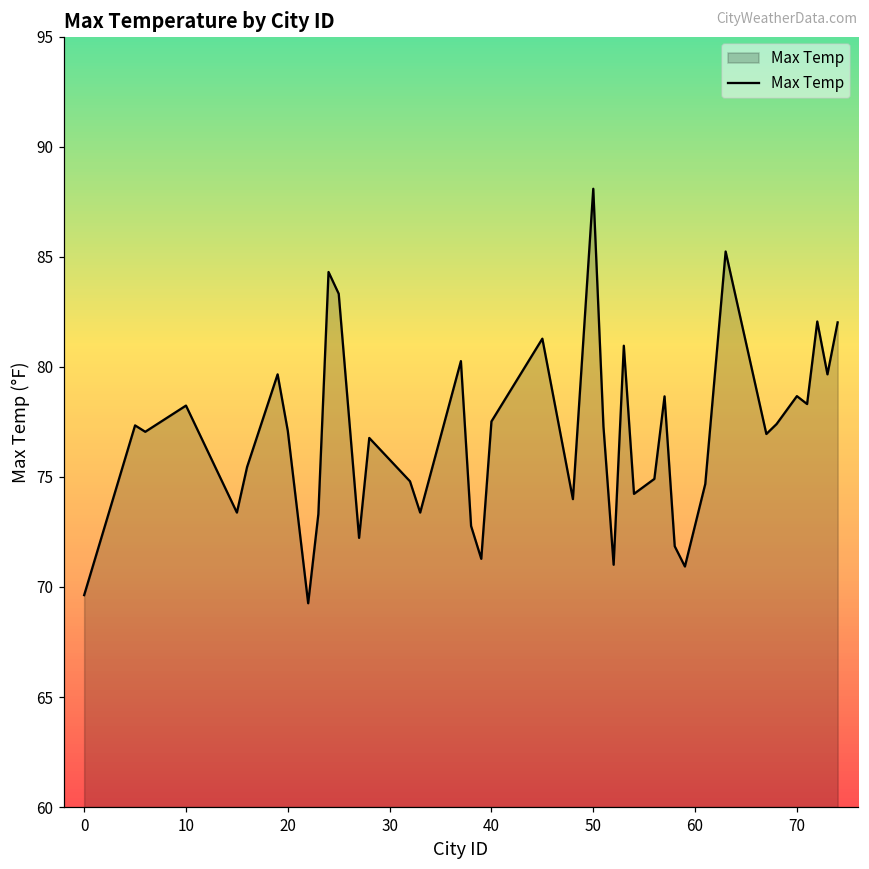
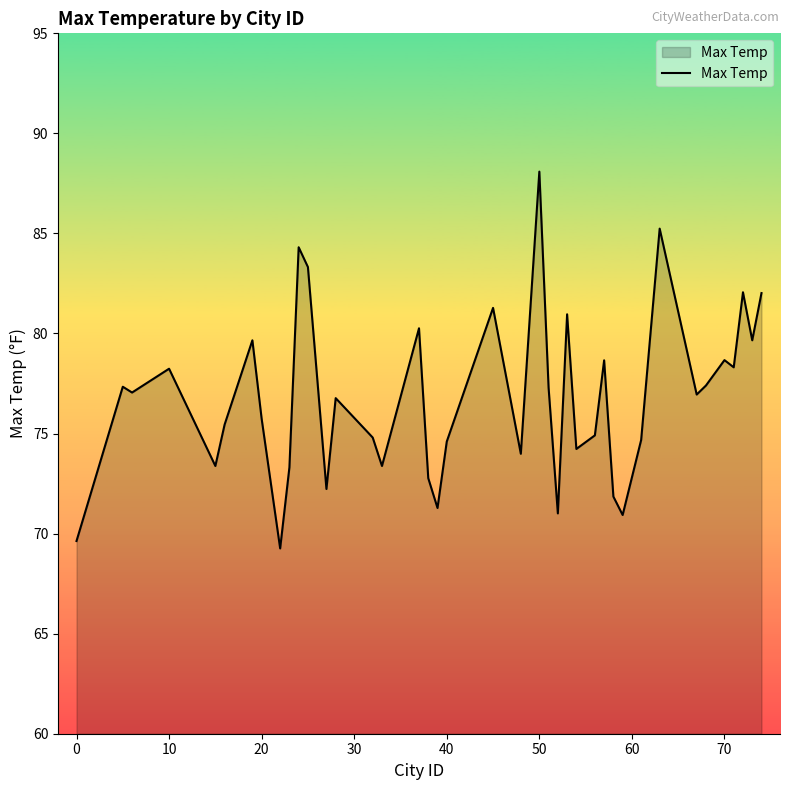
  {
    "0": 69.6,
    "10": 78.2,
-   "20": 77.1,
-   "40": 77.5,
+   "20": 75.7,
+   "40": 74.6,
    "50": 88.1,
    "70": 78.7
  }
